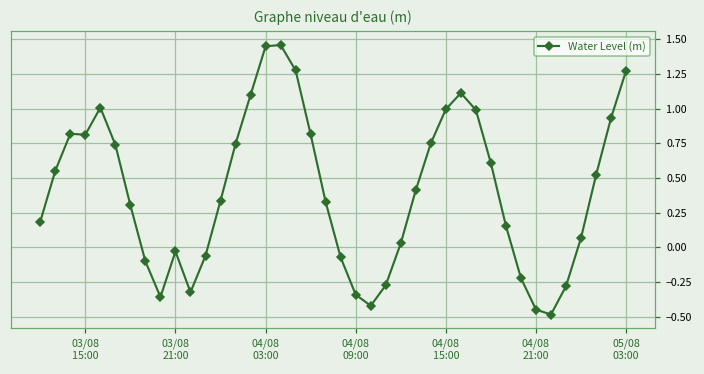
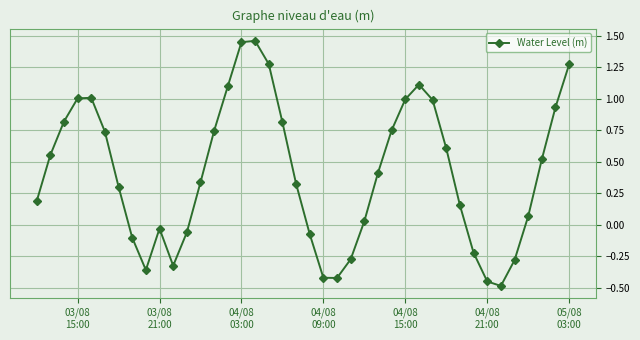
  {
-   "03/08 15:00": 0.81,
+   "03/08 15:00": 1.00,
    "03/08 21:00": -0.03,
    "04/08 03:00": 1.45,
-   "04/08 09:00": -0.34,
+   "04/08 09:00": -0.42,
    "04/08 15:00": 1.00,
    "04/08 21:00": -0.45,
    "05/08 03:00": 1.27
  }
